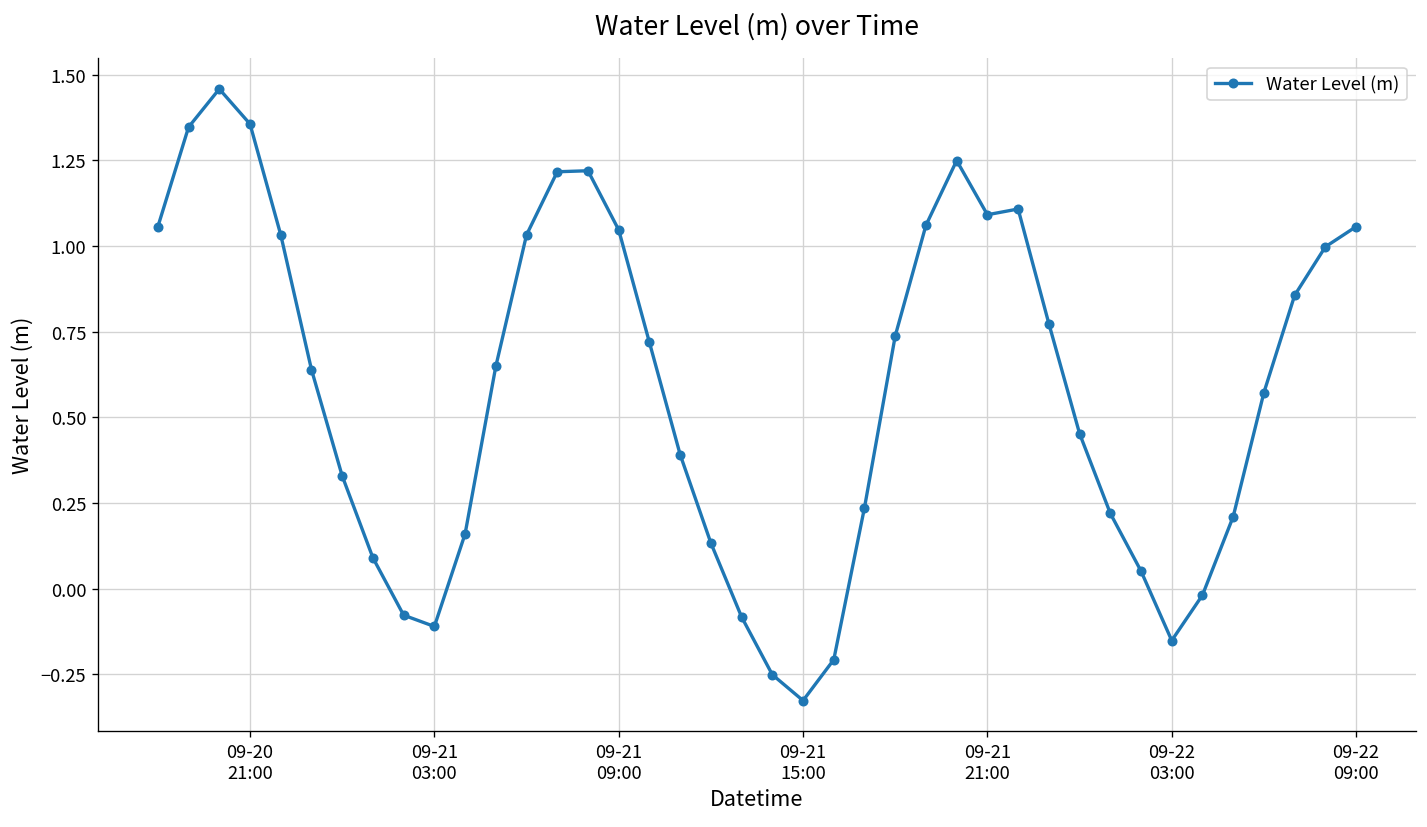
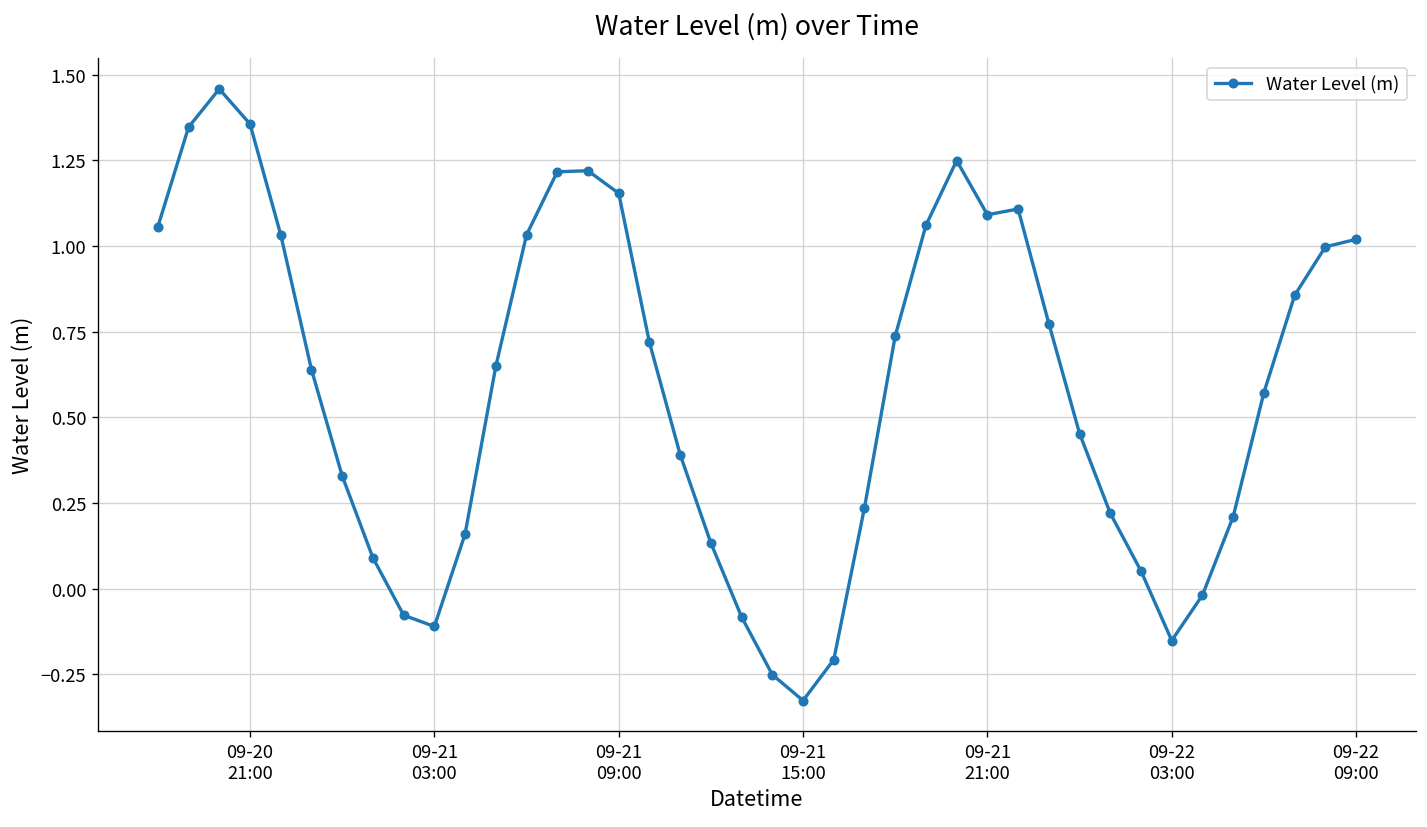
  {
    "09-20 21:00": 1.36,
    "09-21 03:00": -0.11,
-   "09-21 09:00": 1.05,
+   "09-21 09:00": 1.15,
    "09-21 15:00": -0.33,
    "09-21 21:00": 1.09,
    "09-22 03:00": -0.15,
-   "09-22 09:00": 1.06
+   "09-22 09:00": 1.02
  }
